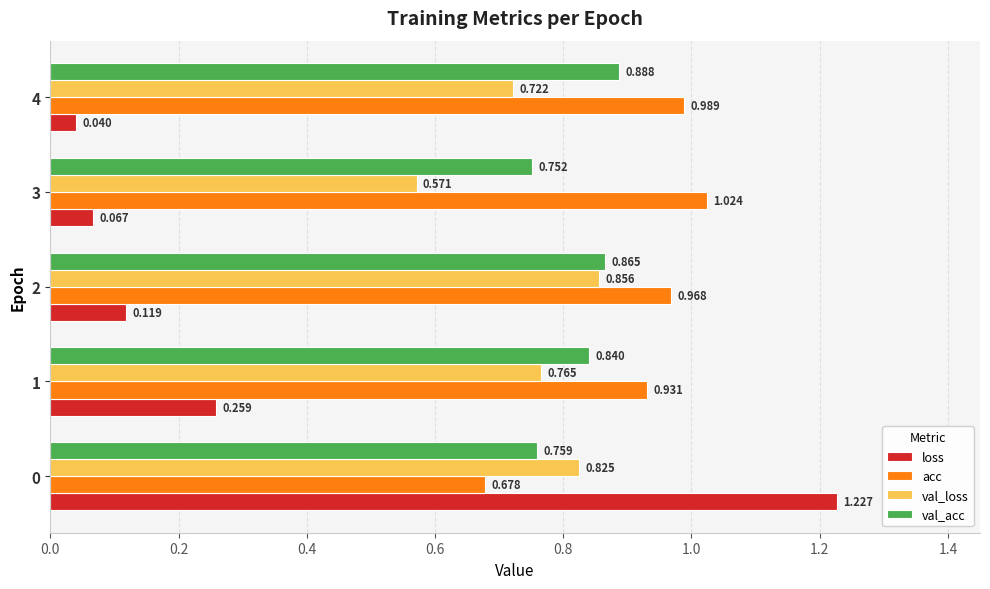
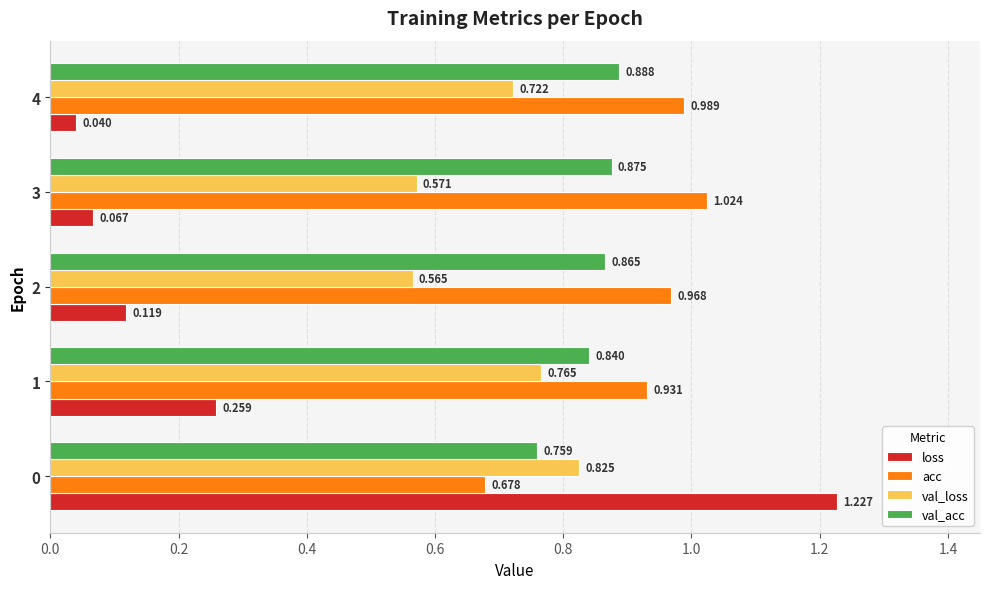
  {
    "loss": {
      "4": 0.040,
      "3": 0.067,
      "2": 0.119,
      "1": 0.259,
      "0": 1.227
    },
    "acc": {
      "4": 0.989,
      "3": 1.024,
      "2": 0.968,
      "1": 0.931,
      "0": 0.678
    },
    "val_loss": {
      "4": 0.722,
      "3": 0.571,
-     "2": 0.856,
+     "2": 0.565,
      "1": 0.765,
      "0": 0.825
    },
    "val_acc": {
      "4": 0.888,
-     "3": 0.752,
+     "3": 0.875,
      "2": 0.865,
      "1": 0.840,
      "0": 0.759
    }
  }
